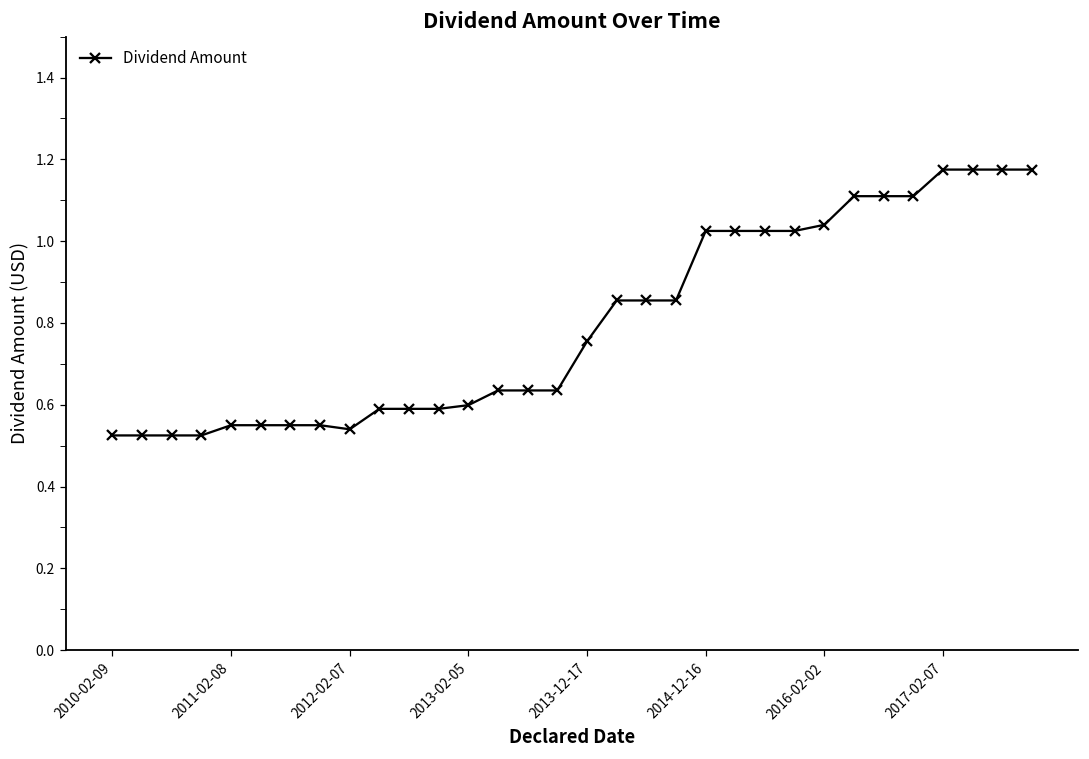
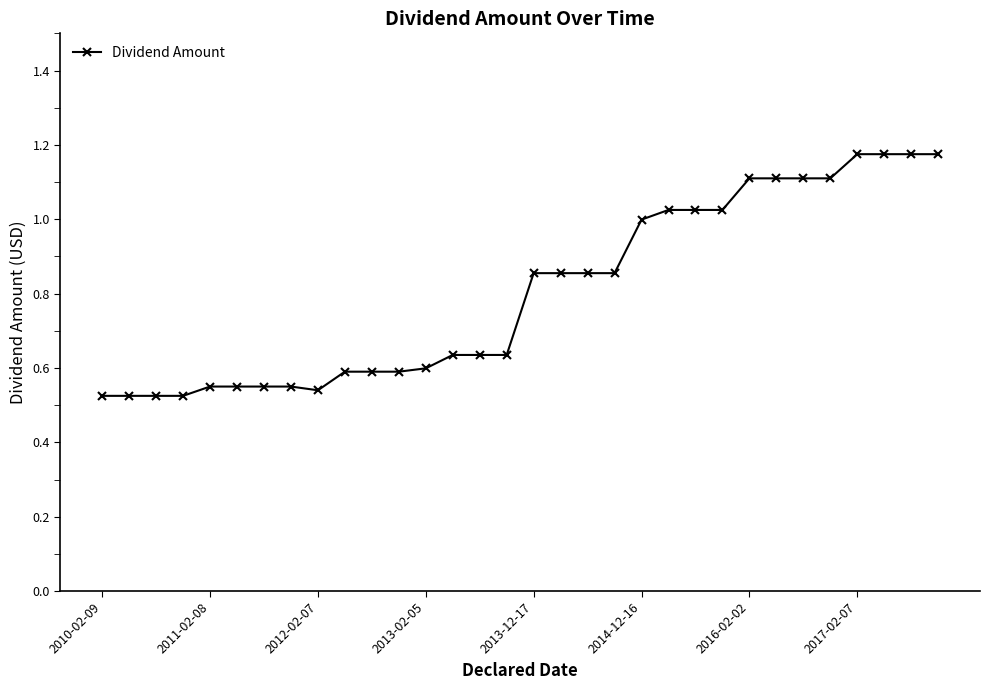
  {
    "2010-02-09": 0.53,
    "2011-02-08": 0.55,
    "2012-02-07": 0.54,
    "2013-02-05": 0.60,
-   "2013-12-17": 0.76,
-   "2014-12-16": 1.03,
-   "2016-02-02": 1.04,
+   "2013-12-17": 0.86,
+   "2014-12-16": 1.00,
+   "2016-02-02": 1.11,
    "2017-02-07": 1.18
  }
